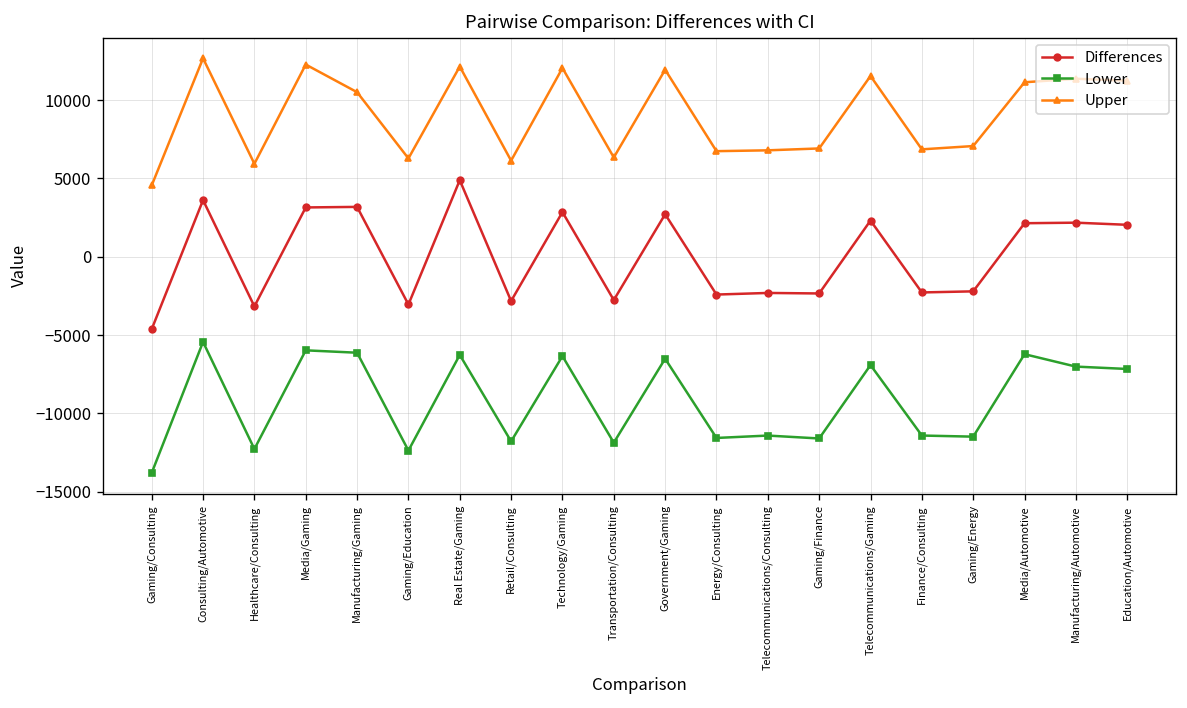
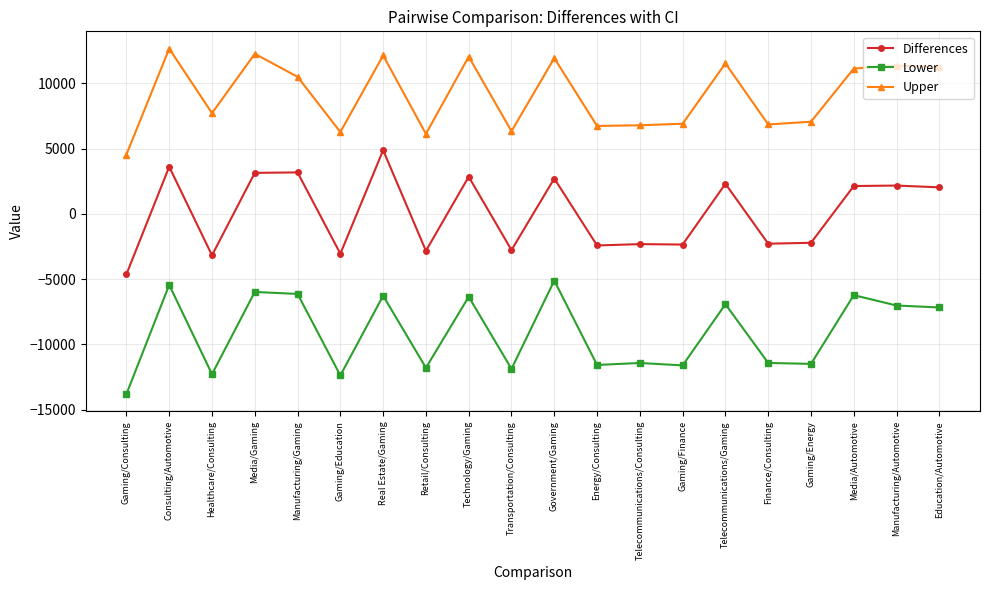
  {
    "Differences": {
      "Gaming/Consulting": -4600,
      "Consulting/Automotive": 3600,
      "Healthcare/Consulting": -3200,
      "Media/Gaming": 3100,
      "Manufacturing/Gaming": 3200,
      "Gaming/Education": -3000,
      "Real Estate/Gaming": 4900,
      "Retail/Consulting": -2800,
      "Technology/Gaming": 2900,
      "Transportation/Consulting": -2800,
      "Government/Gaming": 2700,
      "Energy/Consulting": -2400,
      "Telecommunications/Consulting": -2300,
      "Gaming/Finance": -2300,
      "Telecommunications/Gaming": 2300,
      "Finance/Consulting": -2300,
      "Gaming/Energy": -2200,
      "Media/Automotive": 2100,
      "Manufacturing/Automotive": 2200,
      "Education/Automotive": 2000
    },
    "Lower": {
      "Gaming/Consulting": -13800,
      "Consulting/Automotive": -5400,
      "Healthcare/Consulting": -12300,
      "Media/Gaming": -6000,
      "Manufacturing/Gaming": -6100,
      "Gaming/Education": -12400,
      "Real Estate/Gaming": -6300,
      "Retail/Consulting": -11800,
      "Technology/Gaming": -6300,
      "Transportation/Consulting": -11900,
-     "Government/Gaming": -6500,
+     "Government/Gaming": -5100,
      "Energy/Consulting": -11600,
      "Telecommunications/Consulting": -11400,
      "Gaming/Finance": -11600,
      "Telecommunications/Gaming": -6900,
      "Finance/Consulting": -11400,
      "Gaming/Energy": -11500,
      "Media/Automotive": -6200,
      "Manufacturing/Automotive": -7000,
      "Education/Automotive": -7200
    },
    "Upper": {
      "Gaming/Consulting": 4600,
      "Consulting/Automotive": 12700,
-     "Healthcare/Consulting": 5900,
+     "Healthcare/Consulting": 7700,
      "Media/Gaming": 12300,
      "Manufacturing/Gaming": 10500,
      "Gaming/Education": 6300,
      "Real Estate/Gaming": 12100,
      "Retail/Consulting": 6100,
      "Technology/Gaming": 12000,
      "Transportation/Consulting": 6300,
      "Government/Gaming": 11900,
      "Energy/Consulting": 6700,
      "Telecommunications/Consulting": 6800,
      "Gaming/Finance": 6900,
      "Telecommunications/Gaming": 11500,
      "Finance/Consulting": 6900,
      "Gaming/Energy": 7100,
      "Media/Automotive": 11100
    }
  }
